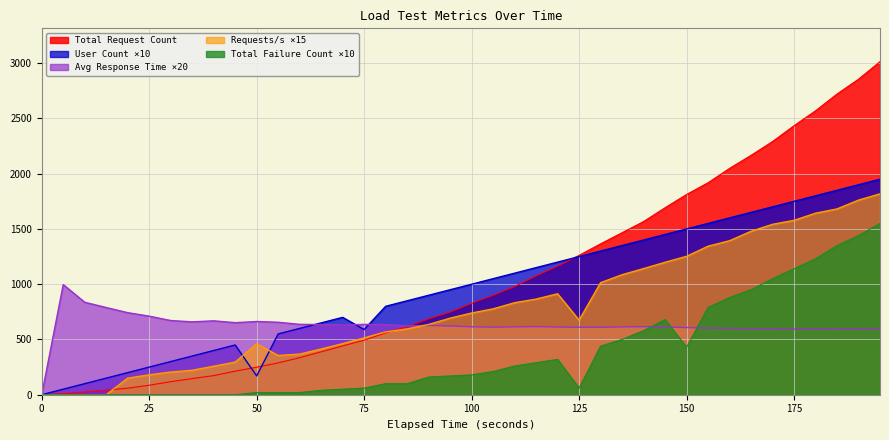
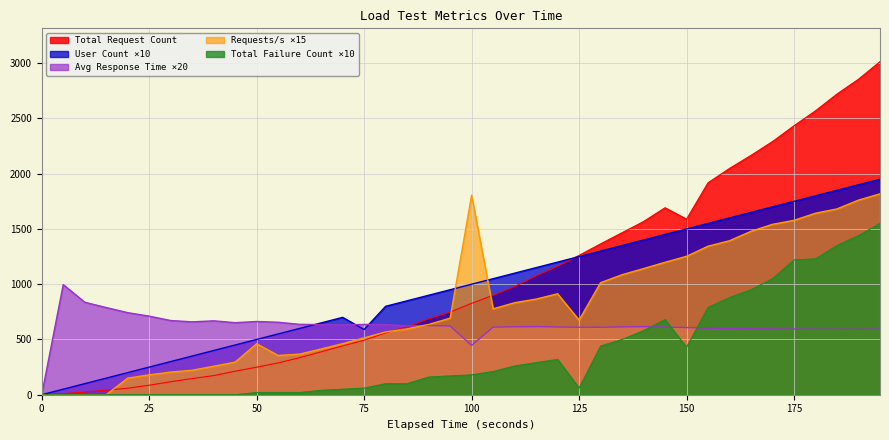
  {
    "Total Request Count": {
      "25": 90,
      "50": 250,
      "100": 830,
-     "150": 1810,
+     "150": 1590,
      "175": 2430
    },
    "User Count ×10": {
      "25": 250,
-     "50": 170,
+     "50": 500,
      "75": 590,
      "100": 1000,
      "150": 1500,
      "175": 1750
    },
    "Avg Response Time ×20": {
      "25": 710,
      "50": 660,
      "75": 640,
-     "100": 610,
+     "100": 450,
      "125": 610,
      "150": 610,
      "175": 590
    },
    "Requests/s ×15": {
      "25": 180,
      "50": 460,
-     "100": 740,
+     "100": 1810,
      "125": 680,
      "150": 1250,
      "175": 1580
    },
    "Total Failure Count ×10": {
      "25": 0,
      "50": 20,
      "75": 60,
      "100": 180,
      "125": 60,
      "150": 430,
-     "175": 1140
+     "175": 1220
    }
  }
